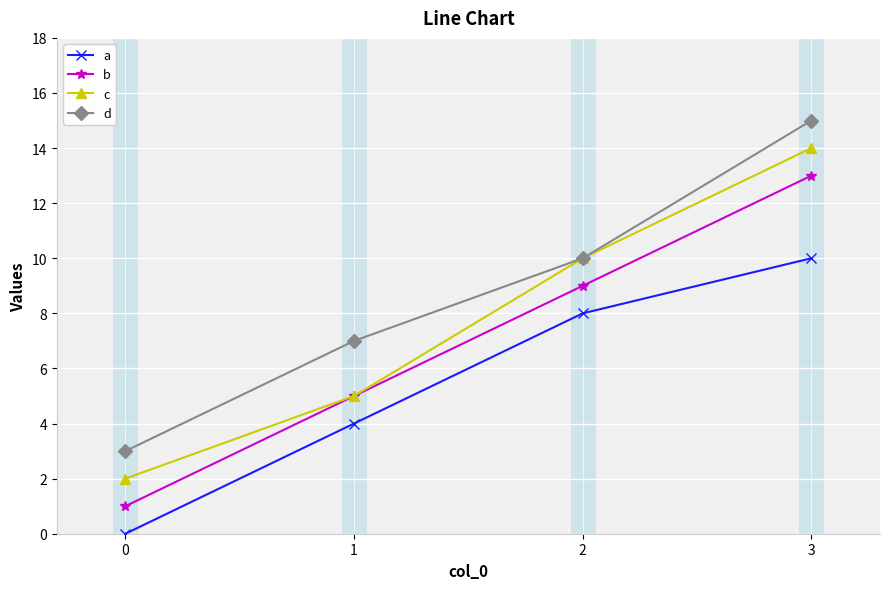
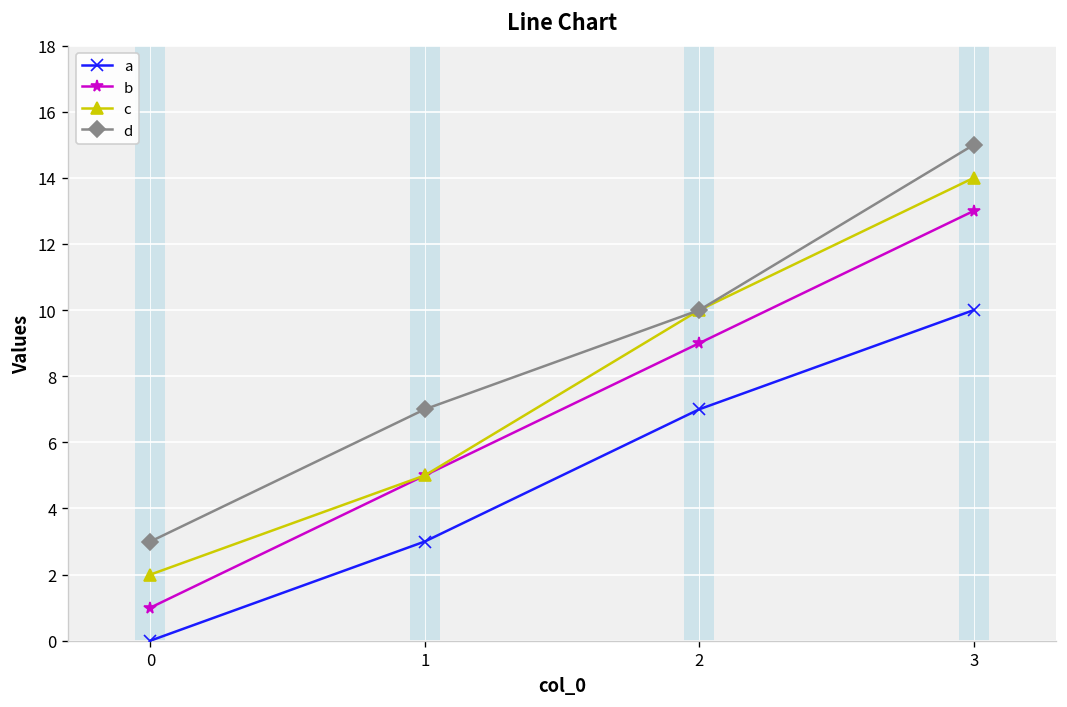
  {
    "a": {
      "0": 0,
-     "1": 4,
-     "2": 8,
+     "1": 3,
+     "2": 7,
      "3": 10
    },
    "b": {
      "0": 1,
      "2": 9,
      "3": 13
    },
    "c": {
      "0": 2,
      "3": 14
    },
    "d": {
      "0": 3,
      "1": 7,
      "3": 15
    }
  }
